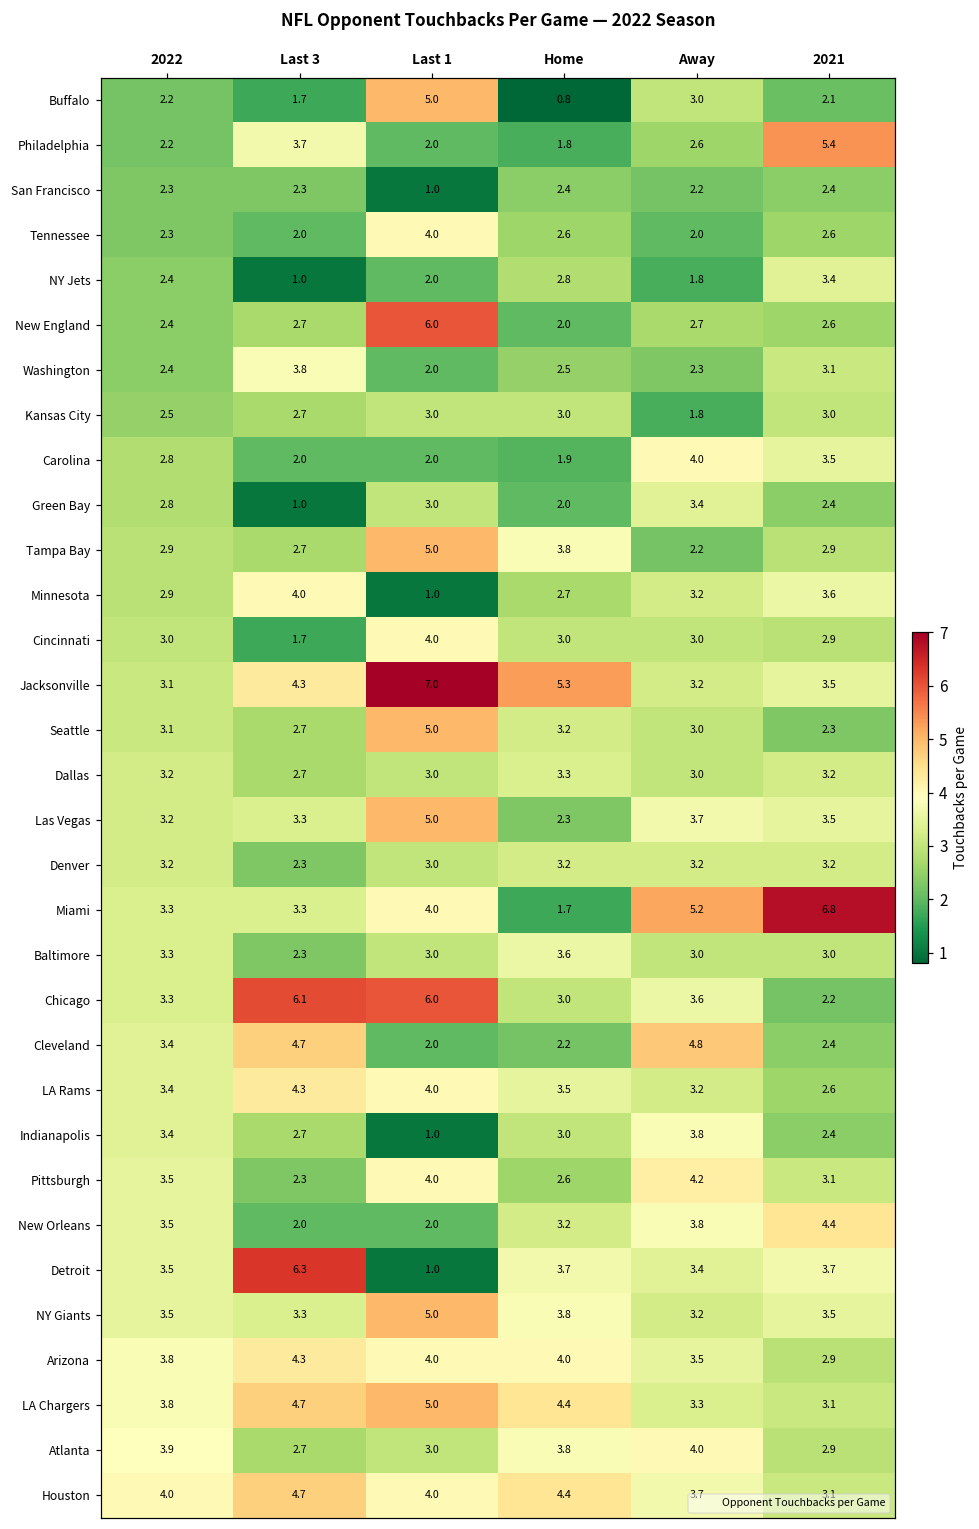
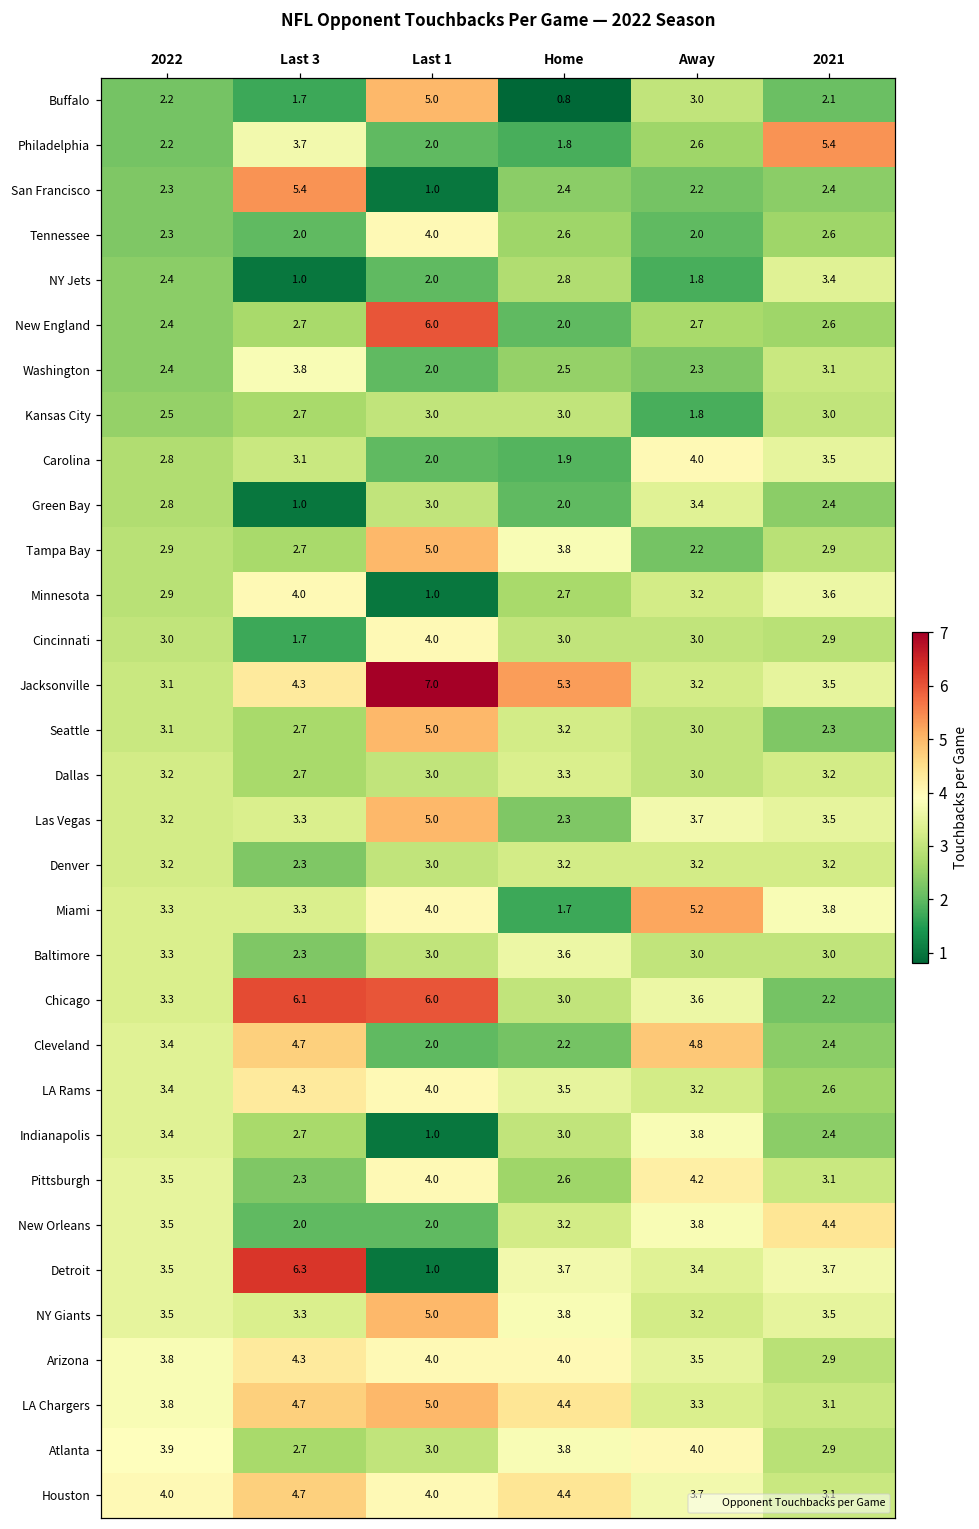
  {
    "Buffalo": {
      "2022": 2.2,
      "Last 3": 1.7,
      "Last 1": 5.0,
      "Home": 0.8,
      "Away": 3.0,
      "2021": 2.1
    },
    "Philadelphia": {
      "2022": 2.2,
      "Last 3": 3.7,
      "Last 1": 2.0,
      "Home": 1.8,
      "Away": 2.6,
      "2021": 5.4
    },
    "San Francisco": {
      "2022": 2.3,
-     "Last 3": 2.3,
+     "Last 3": 5.4,
      "Last 1": 1.0,
      "Home": 2.4,
      "Away": 2.2,
      "2021": 2.4
    },
    "Tennessee": {
      "2022": 2.3,
      "Last 3": 2.0,
      "Last 1": 4.0,
      "Home": 2.6,
      "Away": 2.0,
      "2021": 2.6
    },
    "NY Jets": {
      "2022": 2.4,
      "Last 3": 1.0,
      "Last 1": 2.0,
      "Home": 2.8,
      "Away": 1.8,
      "2021": 3.4
    },
    "New England": {
      "2022": 2.4,
      "Last 3": 2.7,
      "Last 1": 6.0,
      "Home": 2.0,
      "Away": 2.7,
      "2021": 2.6
    },
    "Washington": {
      "2022": 2.4,
      "Last 3": 3.8,
      "Last 1": 2.0,
      "Home": 2.5,
      "Away": 2.3,
      "2021": 3.1
    },
    "Kansas City": {
      "2022": 2.5,
      "Last 3": 2.7,
      "Last 1": 3.0,
      "Home": 3.0,
      "Away": 1.8,
      "2021": 3.0
    },
    "Carolina": {
      "2022": 2.8,
-     "Last 3": 2.0,
+     "Last 3": 3.1,
      "Last 1": 2.0,
      "Home": 1.9,
      "Away": 4.0,
      "2021": 3.5
    },
    "Green Bay": {
      "2022": 2.8,
      "Last 3": 1.0,
      "Last 1": 3.0,
      "Home": 2.0,
      "Away": 3.4,
      "2021": 2.4
    },
    "Tampa Bay": {
      "2022": 2.9,
      "Last 3": 2.7,
      "Last 1": 5.0,
      "Home": 3.8,
      "Away": 2.2,
      "2021": 2.9
    },
    "Minnesota": {
      "2022": 2.9,
      "Last 3": 4.0,
      "Last 1": 1.0,
      "Home": 2.7,
      "Away": 3.2,
      "2021": 3.6
    },
    "Cincinnati": {
      "2022": 3.0,
      "Last 3": 1.7,
      "Last 1": 4.0,
      "Home": 3.0,
      "Away": 3.0,
      "2021": 2.9
    },
    "Jacksonville": {
      "2022": 3.1,
      "Last 3": 4.3,
      "Last 1": 7.0,
      "Home": 5.3,
      "Away": 3.2,
      "2021": 3.5
    },
    "Seattle": {
      "2022": 3.1,
      "Last 3": 2.7,
      "Last 1": 5.0,
      "Home": 3.2,
      "Away": 3.0,
      "2021": 2.3
    },
    "Dallas": {
      "2022": 3.2,
      "Last 3": 2.7,
      "Last 1": 3.0,
      "Home": 3.3,
      "Away": 3.0,
      "2021": 3.2
    },
    "Las Vegas": {
      "2022": 3.2,
      "Last 3": 3.3,
      "Last 1": 5.0,
      "Home": 2.3,
      "Away": 3.7,
      "2021": 3.5
    },
    "Denver": {
      "2022": 3.2,
      "Last 3": 2.3,
      "Last 1": 3.0,
      "Home": 3.2,
      "Away": 3.2,
      "2021": 3.2
    },
    "Miami": {
      "2022": 3.3,
      "Last 3": 3.3,
      "Last 1": 4.0,
      "Home": 1.7,
      "Away": 5.2,
-     "2021": 6.8
+     "2021": 3.8
    },
    "Baltimore": {
      "2022": 3.3,
      "Last 3": 2.3,
      "Last 1": 3.0,
      "Home": 3.6,
      "Away": 3.0,
      "2021": 3.0
    },
    "Chicago": {
      "2022": 3.3,
      "Last 3": 6.1,
      "Last 1": 6.0,
      "Home": 3.0,
      "Away": 3.6,
      "2021": 2.2
    },
    "Cleveland": {
      "2022": 3.4,
      "Last 3": 4.7,
      "Last 1": 2.0,
      "Home": 2.2,
      "Away": 4.8,
      "2021": 2.4
    },
    "LA Rams": {
      "2022": 3.4,
      "Last 3": 4.3,
      "Last 1": 4.0,
      "Home": 3.5,
      "Away": 3.2,
      "2021": 2.6
    },
    "Indianapolis": {
      "2022": 3.4,
      "Last 3": 2.7,
      "Last 1": 1.0,
      "Home": 3.0,
      "Away": 3.8,
      "2021": 2.4
    },
    "Pittsburgh": {
      "2022": 3.5,
      "Last 3": 2.3,
      "Last 1": 4.0,
      "Home": 2.6,
      "Away": 4.2,
      "2021": 3.1
    },
    "New Orleans": {
      "2022": 3.5,
      "Last 3": 2.0,
      "Last 1": 2.0,
      "Home": 3.2,
      "Away": 3.8,
      "2021": 4.4
    },
    "Detroit": {
      "2022": 3.5,
      "Last 3": 6.3,
      "Last 1": 1.0,
      "Home": 3.7,
      "Away": 3.4,
      "2021": 3.7
    },
    "NY Giants": {
      "2022": 3.5,
      "Last 3": 3.3,
      "Last 1": 5.0,
      "Home": 3.8,
      "Away": 3.2,
      "2021": 3.5
    },
    "Arizona": {
      "2022": 3.8,
      "Last 3": 4.3,
      "Last 1": 4.0,
      "Home": 4.0,
      "Away": 3.5,
      "2021": 2.9
    },
    "LA Chargers": {
      "2022": 3.8,
      "Last 3": 4.7,
      "Last 1": 5.0,
      "Home": 4.4,
      "Away": 3.3,
      "2021": 3.1
    },
    "Atlanta": {
      "2022": 3.9,
      "Last 3": 2.7,
      "Last 1": 3.0,
      "Home": 3.8,
      "Away": 4.0,
      "2021": 2.9
    },
    "Houston": {
      "2022": 4.0,
      "Last 3": 4.7,
      "Last 1": 4.0,
      "Home": 4.4
    }
  }
